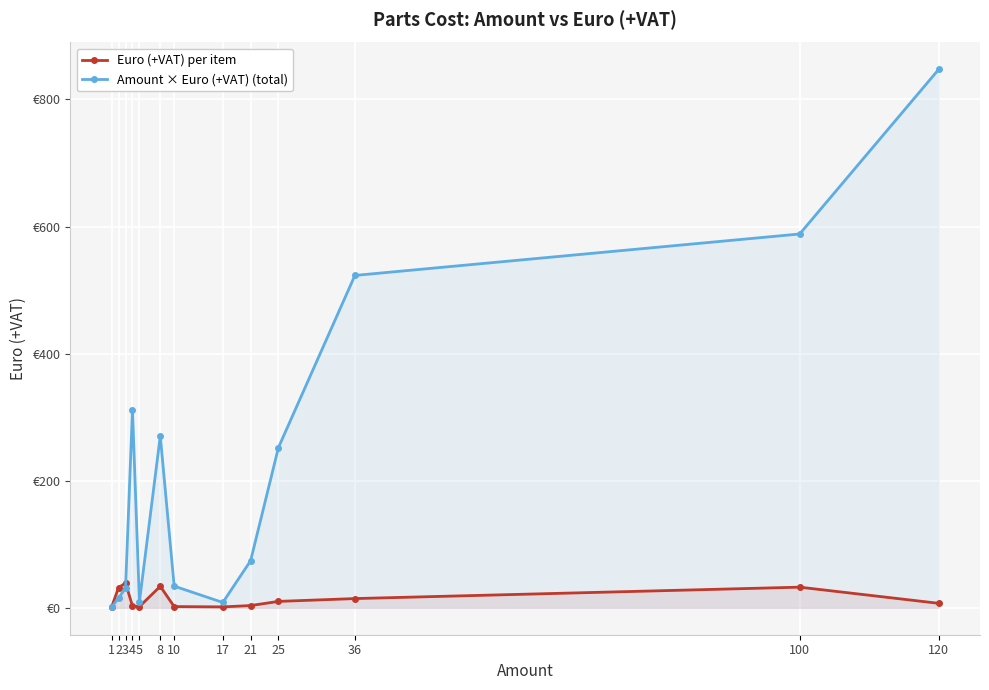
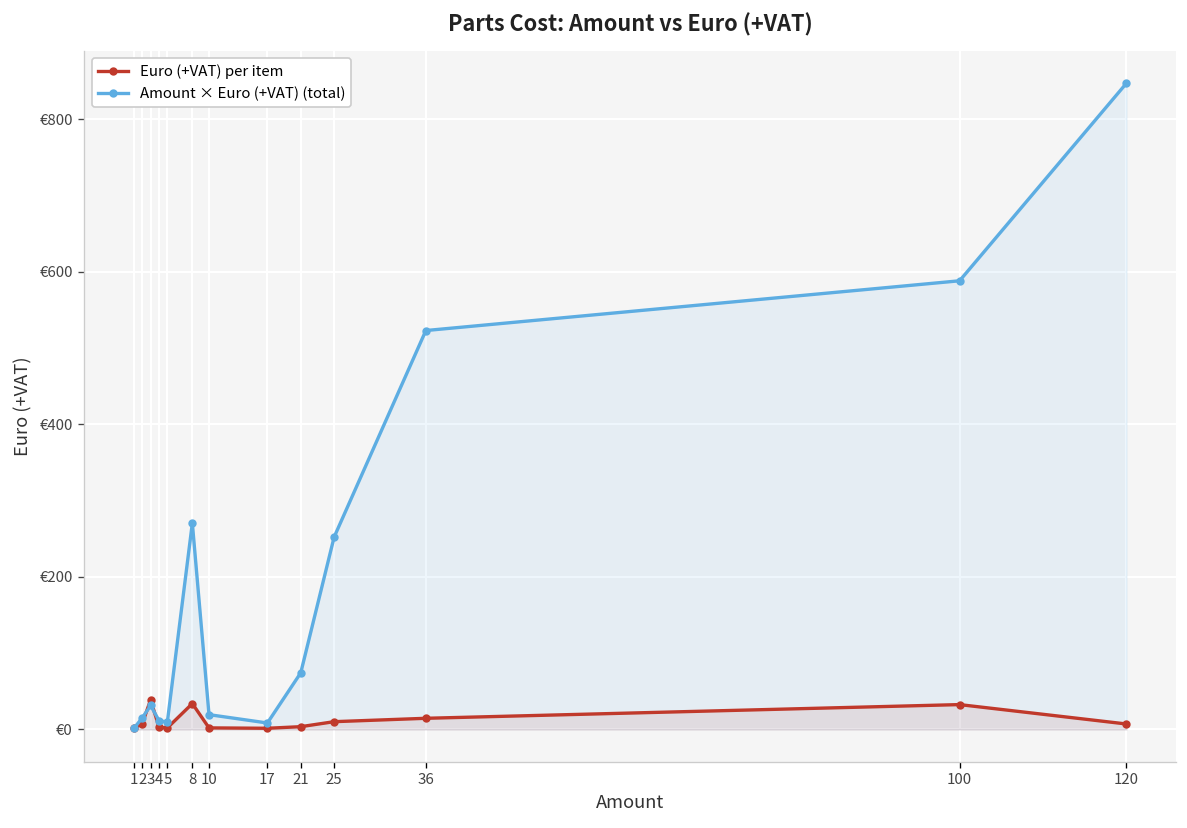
  {
    "Euro (+VAT) per item": {
-     "2": "€30",
+     "2": "€10",
      "3": "€40",
      "4": "€0",
      "5": "€0",
      "8": "€30",
      "10": "€0",
      "17": "€0",
      "21": "€0",
      "25": "€10",
      "36": "€10",
      "100": "€30",
      "120": "€10"
    },
    "Amount × Euro (+VAT) (total)": {
      "2": "€20",
      "3": "€30",
-     "4": "€310",
+     "4": "€10",
      "5": "€10",
      "8": "€270",
-     "10": "€30",
+     "10": "€20",
      "17": "€10",
      "21": "€70",
      "25": "€250",
      "36": "€520",
      "100": "€590",
      "120": "€850"
    }
  }
